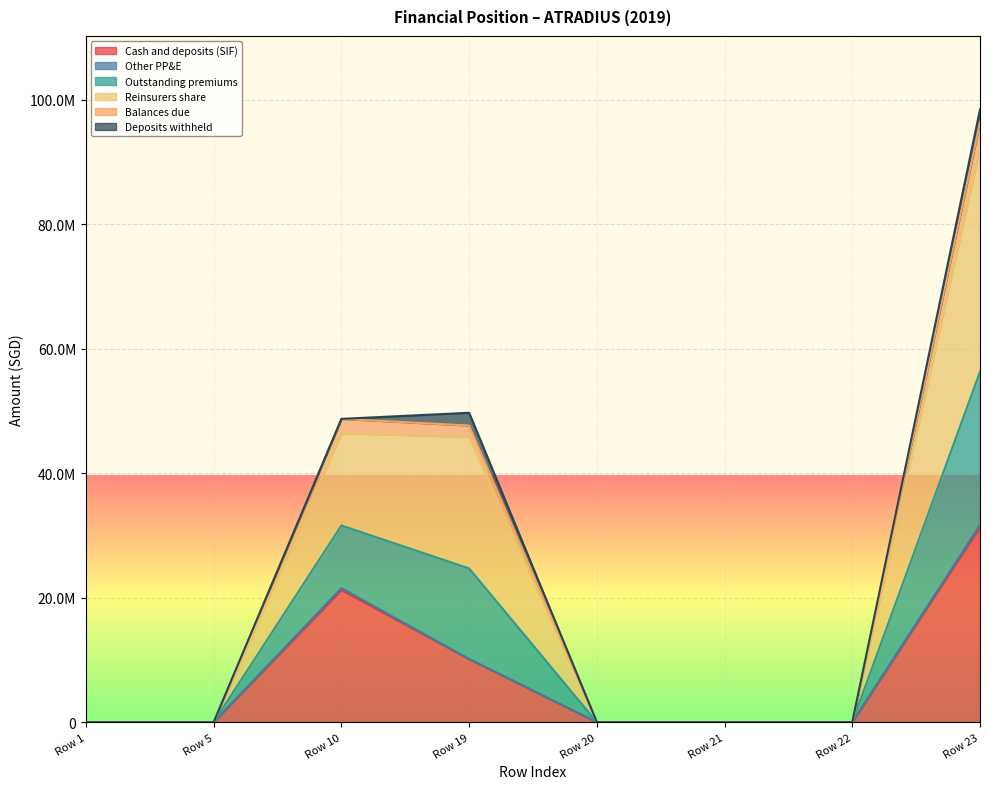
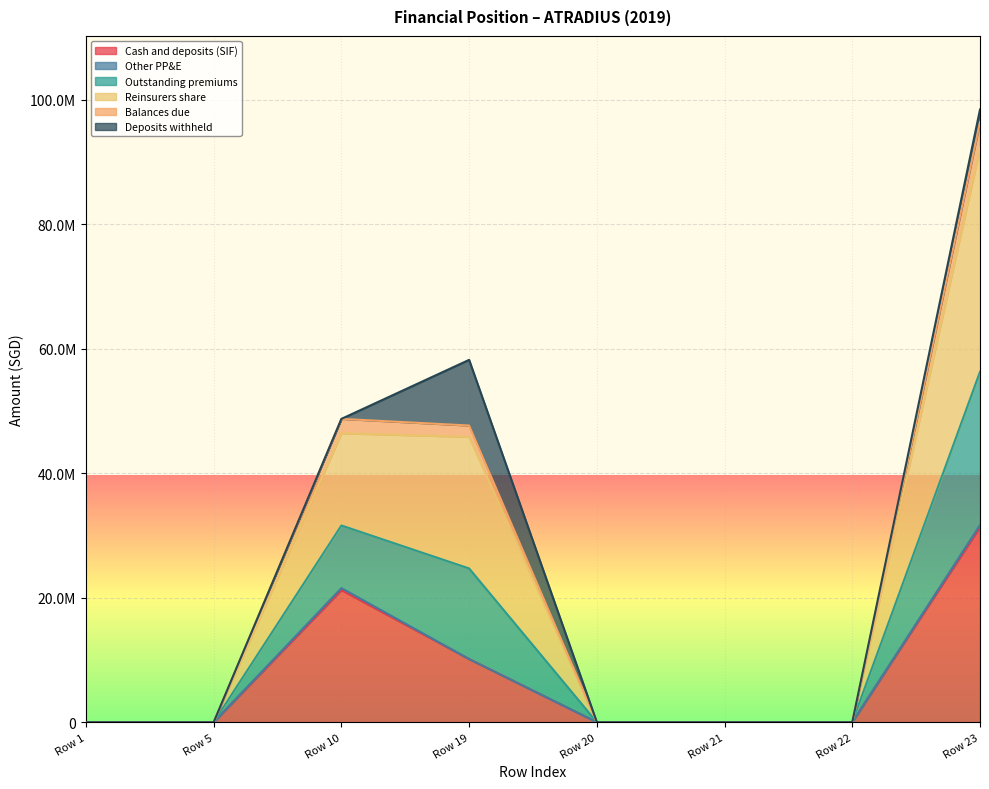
  {
    "Deposits withheld": {
-     "Row 19": 2000000,
+     "Row 19": 11000000,
      "Row 23": 2000000
    }
  }
